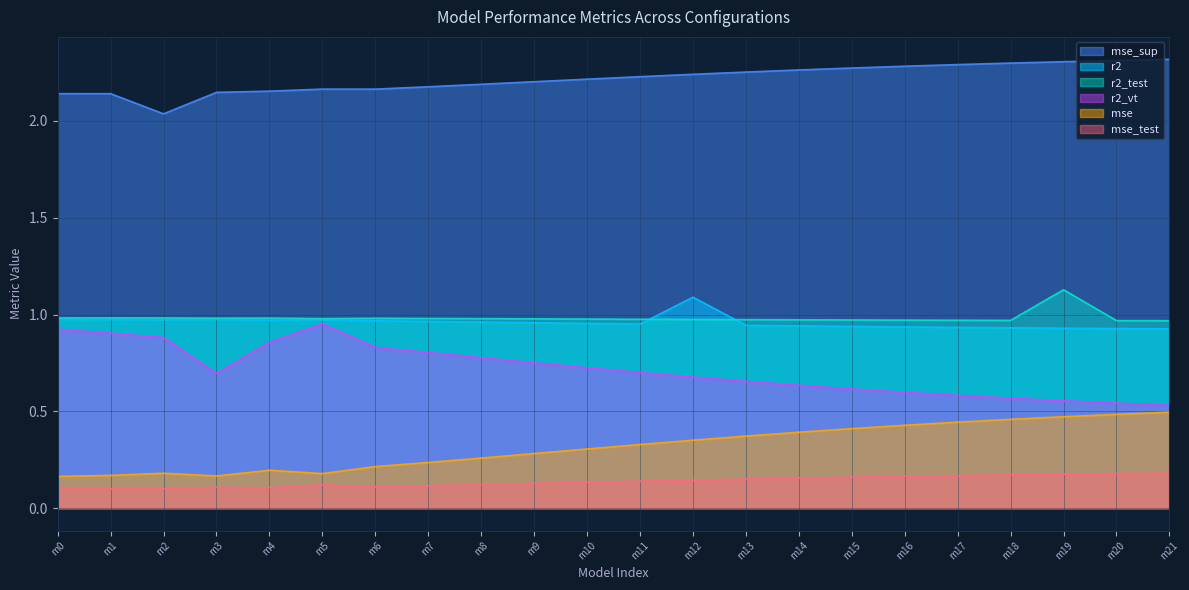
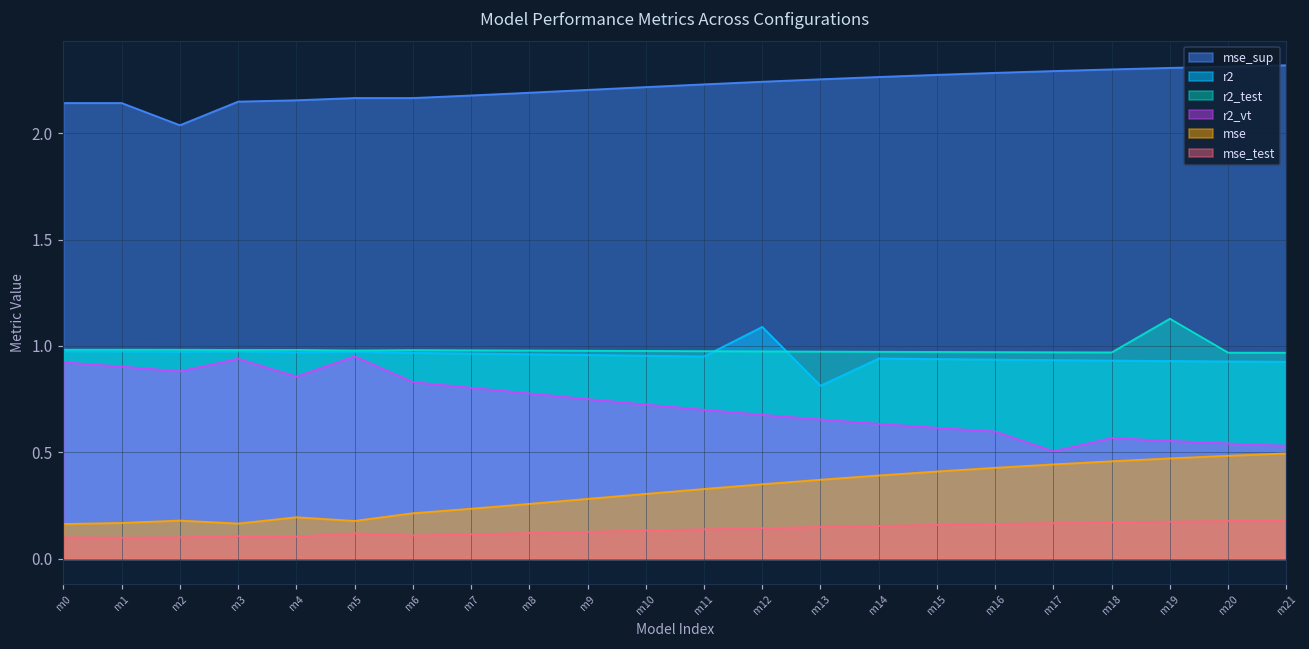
  {
    "mse_sup": {
      "m0": 2.14,
      "m1": 2.14,
      "m2": 2.04,
      "m3": 2.15,
      "m4": 2.15,
      "m5": 2.16,
      "m6": 2.16,
      "m7": 2.18,
      "m8": 2.19,
      "m9": 2.20,
      "m10": 2.22,
      "m11": 2.23,
      "m12": 2.24,
      "m13": 2.25,
      "m14": 2.26,
      "m15": 2.27,
      "m16": 2.28,
      "m17": 2.29,
      "m18": 2.30,
      "m19": 2.31,
      "m21": 2.32
    },
    "r2": {
      "m7": 0.96,
      "m8": 0.96,
      "m9": 0.96,
      "m10": 0.95,
      "m11": 0.95,
      "m12": 1.09,
-     "m13": 0.94,
+     "m13": 0.81,
      "m14": 0.94,
      "m15": 0.94,
      "m16": 0.94,
      "m17": 0.93,
      "m18": 0.93,
      "m19": 0.93,
      "m20": 0.93,
      "m21": 0.93
    },
    "r2_test": {
      "m7": 0.98,
      "m8": 0.98,
      "m9": 0.98,
      "m10": 0.98,
      "m11": 0.98,
      "m12": 0.97,
      "m13": 0.97,
      "m14": 0.97,
      "m15": 0.97,
      "m16": 0.97,
      "m17": 0.97,
      "m18": 0.97,
      "m19": 1.13,
      "m20": 0.97,
      "m21": 0.97
    },
    "r2_vt": {
      "m0": 0.92,
      "m1": 0.90,
      "m2": 0.88,
-     "m3": 0.70,
+     "m3": 0.94,
      "m4": 0.86,
      "m5": 0.95,
      "m6": 0.83,
      "m7": 0.80,
      "m8": 0.78,
      "m9": 0.75,
      "m10": 0.72,
      "m11": 0.70,
      "m12": 0.68,
      "m13": 0.65,
      "m14": 0.63,
      "m15": 0.62,
      "m16": 0.60,
-     "m17": 0.58,
+     "m17": 0.51,
      "m18": 0.57,
      "m19": 0.55,
      "m20": 0.54,
      "m21": 0.53
    },
    "mse": {
      "m0": 0.16,
      "m1": 0.17,
      "m2": 0.18,
      "m3": 0.17,
      "m4": 0.20,
      "m5": 0.18,
      "m6": 0.21,
      "m7": 0.24,
      "m8": 0.26,
      "m9": 0.28,
      "m10": 0.31,
      "m11": 0.33,
      "m12": 0.35,
      "m13": 0.37,
      "m14": 0.39,
      "m15": 0.41,
      "m16": 0.43,
      "m17": 0.44,
      "m18": 0.46,
      "m19": 0.47,
      "m20": 0.48,
      "m21": 0.50
    },
    "mse_test": {
      "m0": 0.10,
      "m1": 0.10,
      "m2": 0.10,
      "m3": 0.11,
      "m4": 0.10,
      "m5": 0.12,
      "m6": 0.11,
      "m7": 0.12,
      "m8": 0.12,
      "m9": 0.13,
      "m10": 0.13,
      "m11": 0.14,
      "m12": 0.14,
      "m13": 0.15,
      "m14": 0.15,
      "m15": 0.16,
      "m16": 0.16,
      "m17": 0.17,
      "m18": 0.17,
      "m19": 0.17,
      "m20": 0.18,
      "m21": 0.18
    }
  }
